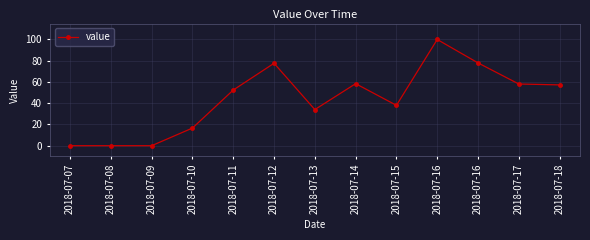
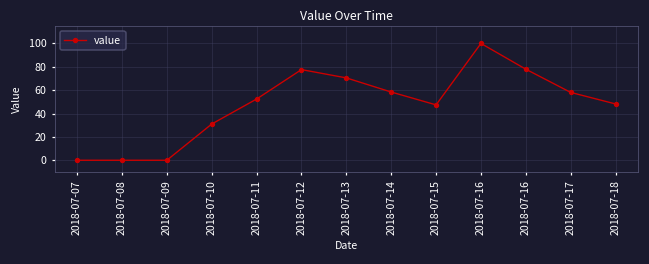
  {
    "2018-07-07": 0,
    "2018-07-08": 0,
    "2018-07-09": 0,
-   "2018-07-10": 17,
+   "2018-07-10": 31,
    "2018-07-11": 52,
    "2018-07-12": 78,
-   "2018-07-13": 34,
+   "2018-07-13": 71,
    "2018-07-14": 58,
-   "2018-07-15": 38,
+   "2018-07-15": 47,
    "2018-07-17": 58,
-   "2018-07-18": 57
+   "2018-07-18": 48
  }
